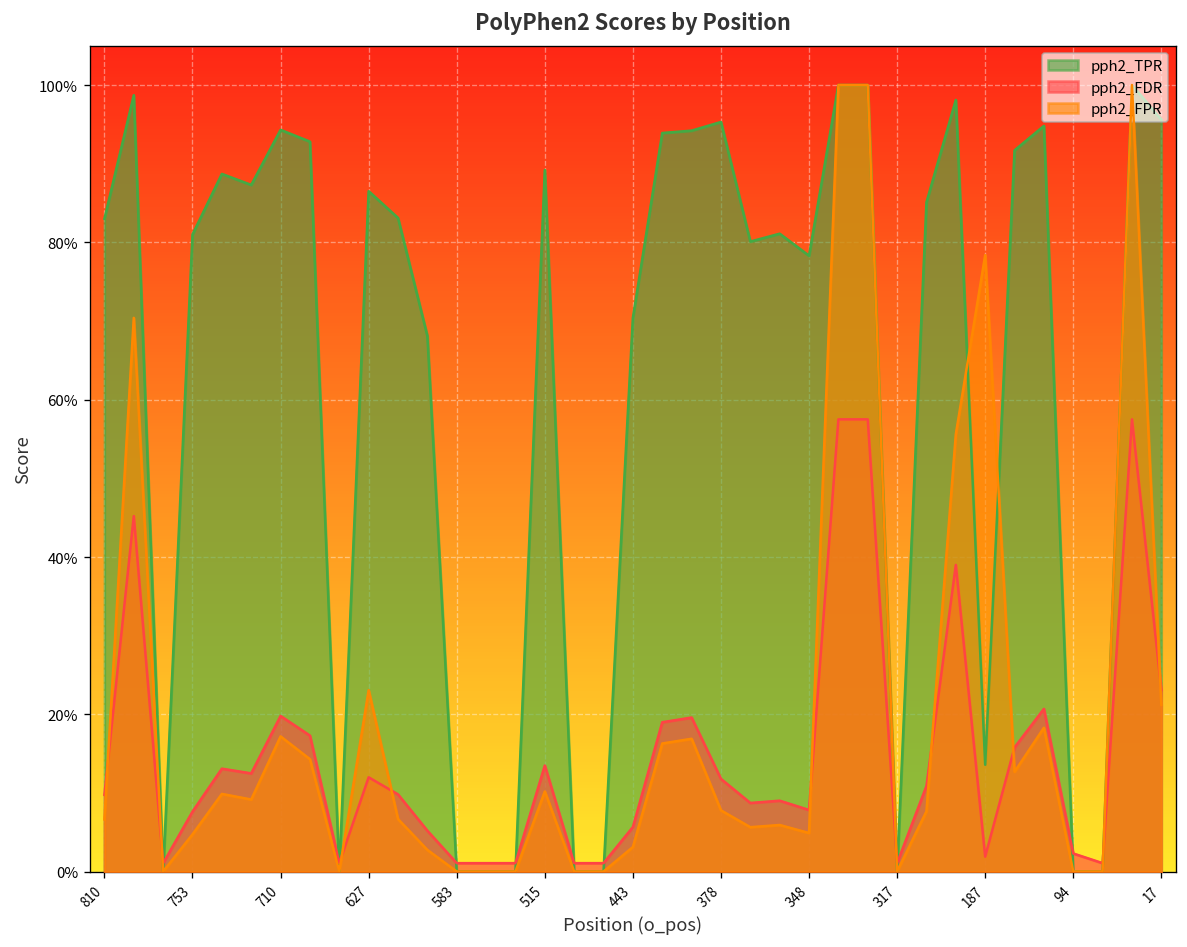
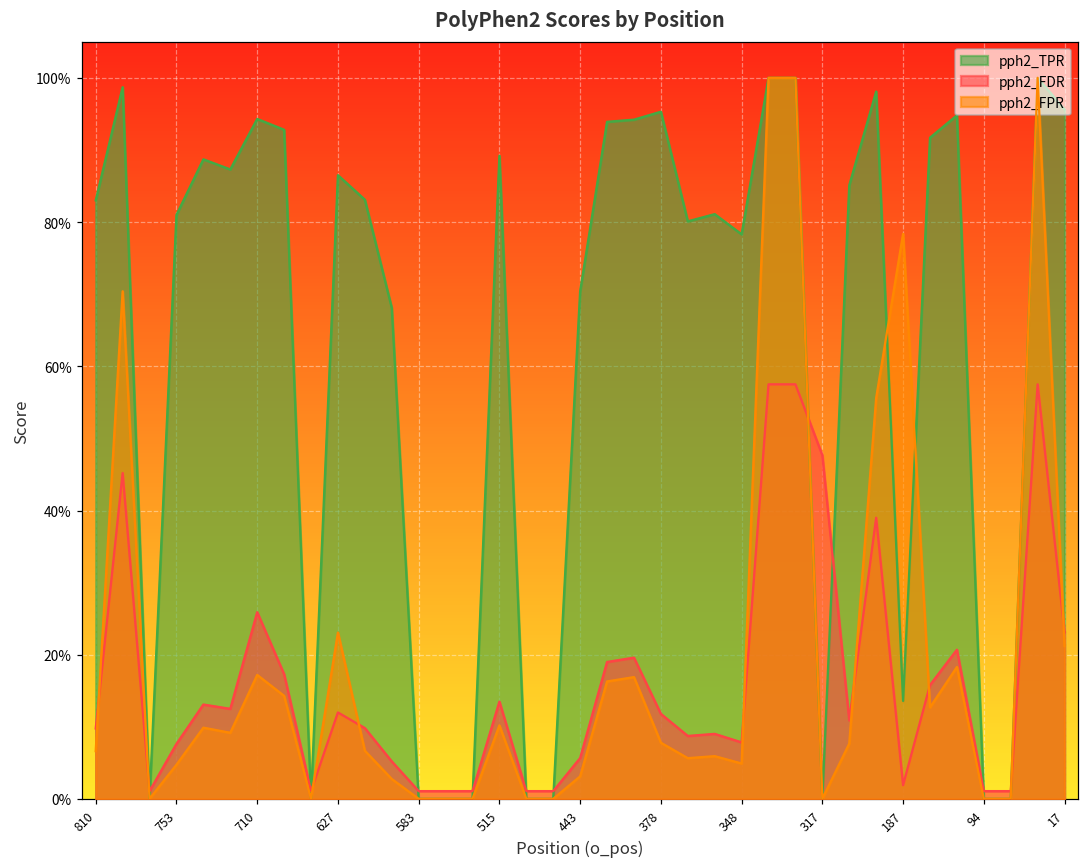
  {
    "pph2_TPR": {
      "810": "83%",
      "753": "81%",
      "710": "94%",
      "627": "87%",
      "515": "89%",
      "443": "70%",
      "378": "95%",
      "348": "78%",
      "187": "14%"
    },
    "pph2_FDR": {
      "810": "10%",
      "753": "8%",
-     "710": "20%",
+     "710": "26%",
      "627": "12%",
      "583": "1%",
      "515": "14%",
      "443": "6%",
      "378": "12%",
      "348": "8%",
-     "317": "1%",
+     "317": "48%",
      "187": "2%",
-     "94": "2%"
+     "94": "1%"
    },
    "pph2_FPR": {
      "810": "7%",
      "753": "5%",
      "710": "17%",
      "627": "23%",
      "515": "10%",
      "443": "3%",
      "378": "8%",
      "348": "5%",
      "187": "78%"
    }
  }
